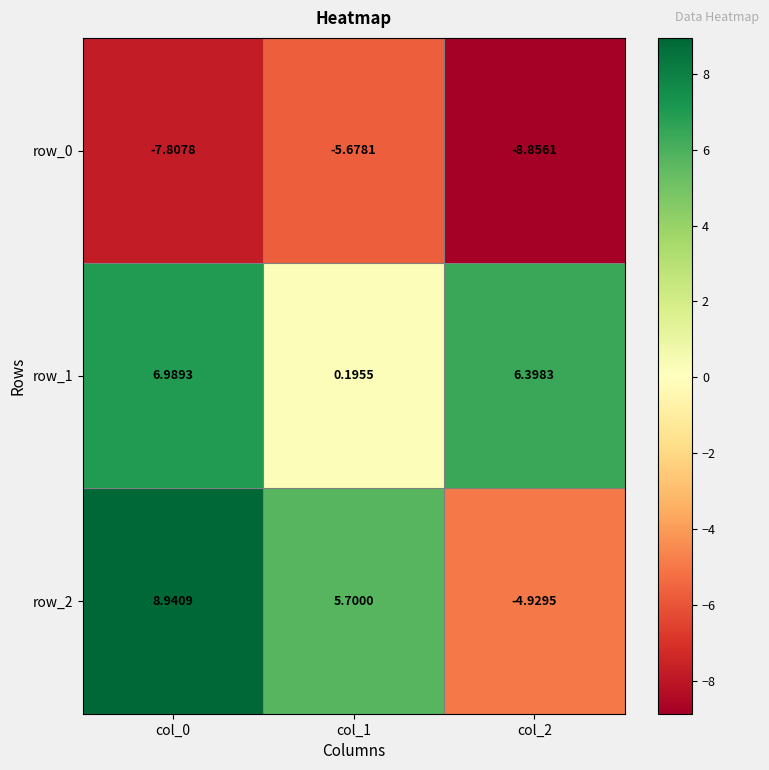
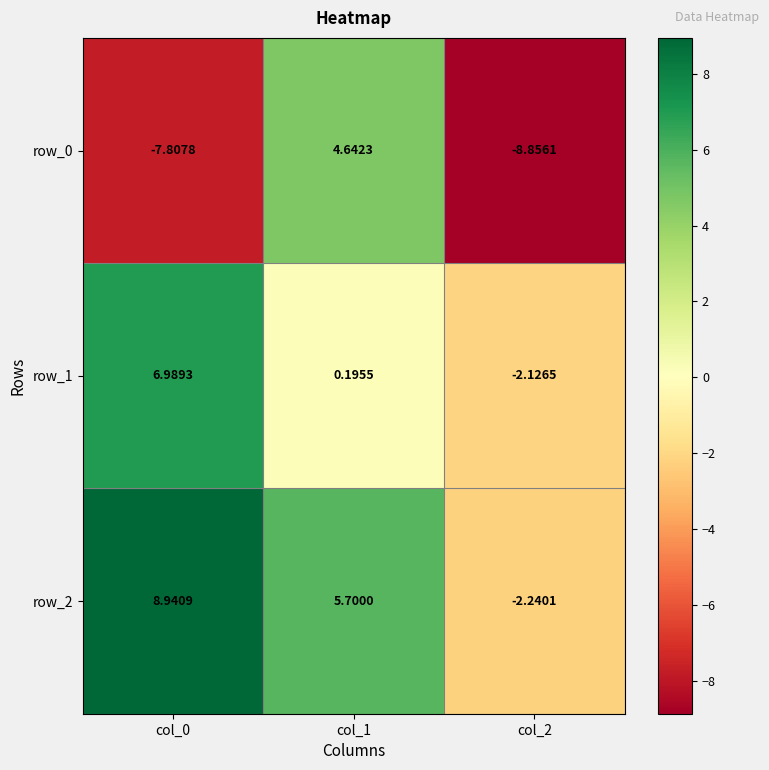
  {
    "row_0": {
      "col_0": -7.8078,
-     "col_1": -5.6781,
+     "col_1": 4.6423,
      "col_2": -8.8561
    },
    "row_1": {
      "col_0": 6.9893,
      "col_1": 0.1955,
-     "col_2": 6.3983
+     "col_2": -2.1265
    },
    "row_2": {
      "col_0": 8.9409,
      "col_1": 5.7000,
-     "col_2": -4.9295
+     "col_2": -2.2401
    }
  }
